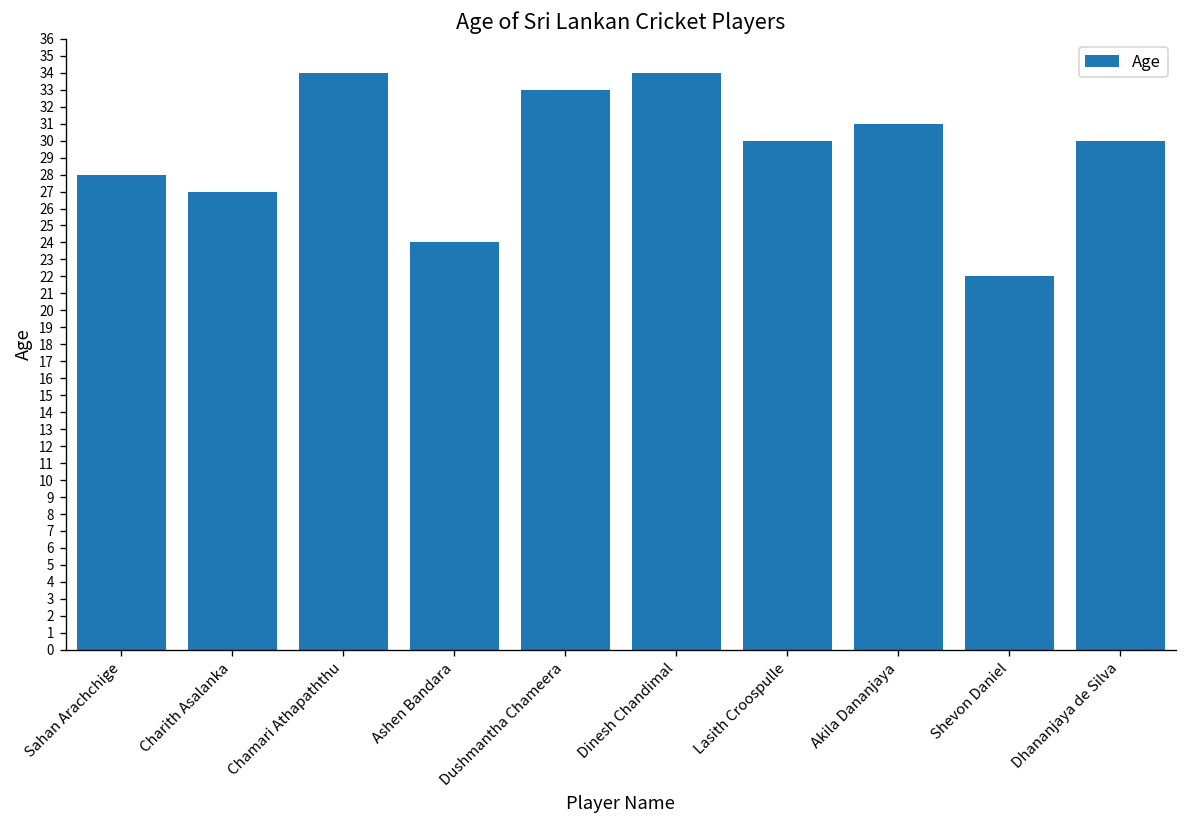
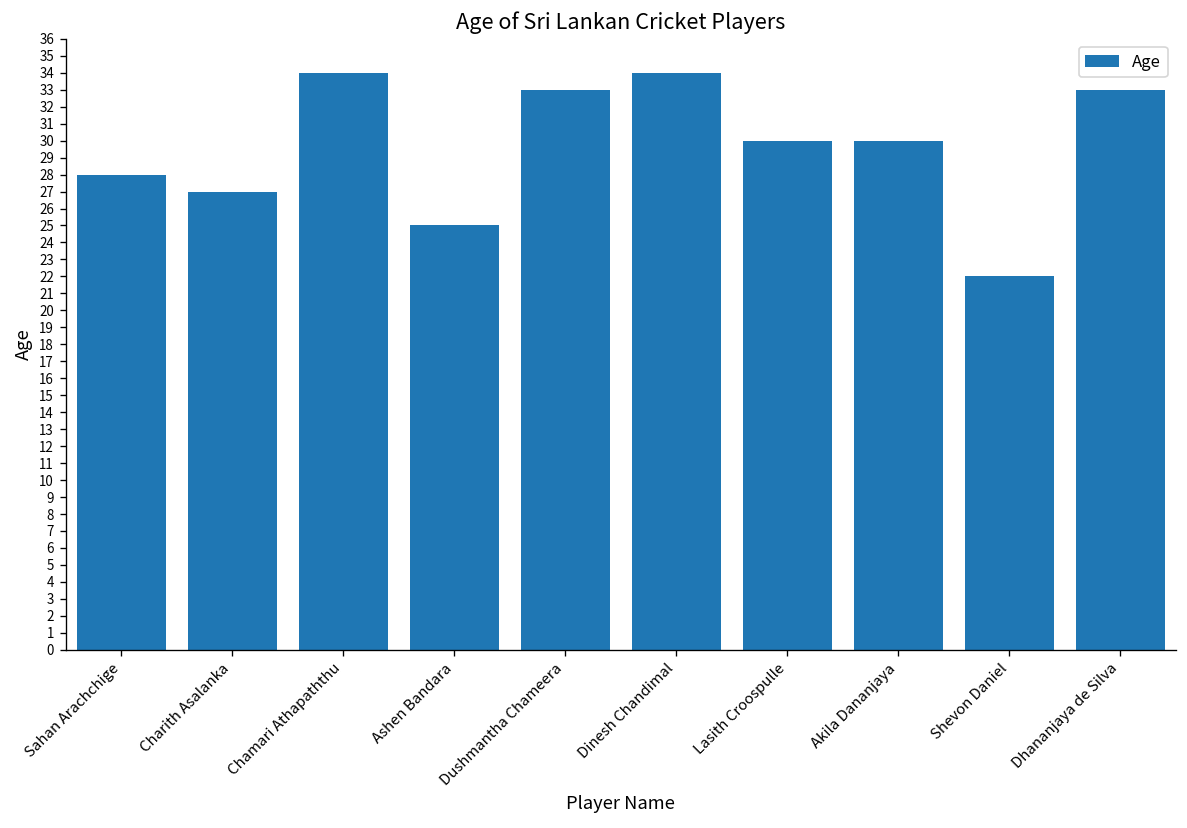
  {
    "Sahan Arachchige": 28,
    "Charith Asalanka": 27,
    "Chamari Athapaththu": 34,
-   "Ashen Bandara": 24,
+   "Ashen Bandara": 25,
    "Dushmantha Chameera": 33,
    "Dinesh Chandimal": 34,
    "Lasith Croospulle": 30,
-   "Akila Dananjaya": 31,
+   "Akila Dananjaya": 30,
    "Shevon Daniel": 22,
-   "Dhananjaya de Silva": 30
+   "Dhananjaya de Silva": 33
  }
